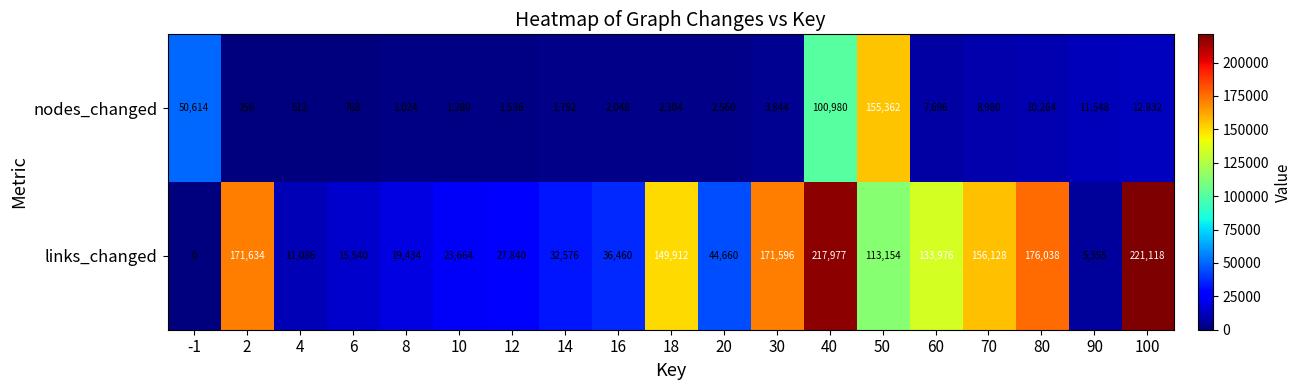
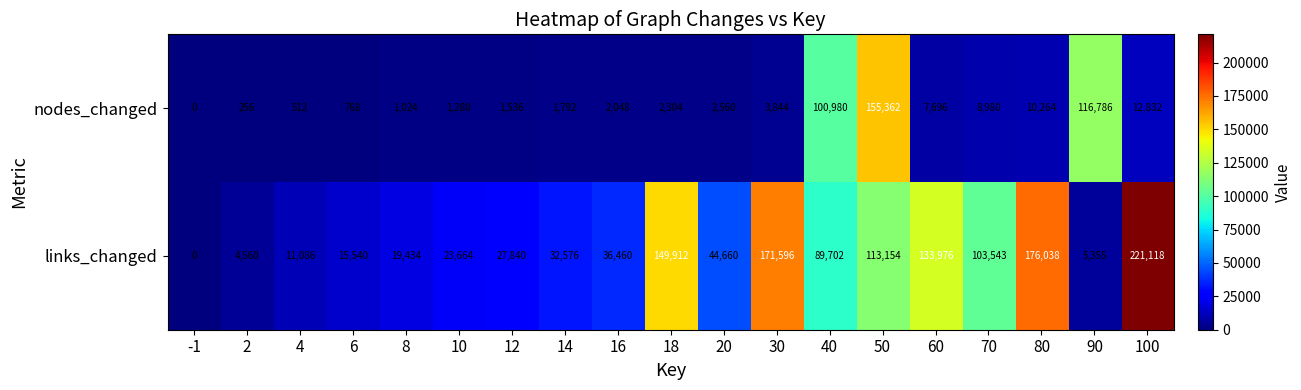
  {
    "nodes_changed": {
-     "-1": "50,614",
+     "-1": "0",
      "2": "256",
      "4": "512",
      "6": "768",
      "8": "1,024",
      "10": "1,280",
      "12": "1,536",
      "14": "1,792",
      "16": "2,048",
      "18": "2,304",
      "20": "2,560",
      "30": "3,844",
      "40": "100,980",
      "50": "155,362",
      "60": "7,696",
      "70": "8,980",
      "80": "10,264",
-     "90": "11,548",
+     "90": "116,786",
      "100": "12,832"
    },
    "links_changed": {
      "-1": "0",
-     "2": "171,634",
+     "2": "4,560",
      "4": "11,086",
      "6": "15,540",
      "8": "19,434",
      "10": "23,664",
      "12": "27,840",
      "14": "32,576",
      "16": "36,460",
      "18": "149,912",
      "20": "44,660",
      "30": "171,596",
-     "40": "217,977",
+     "40": "89,702",
      "50": "113,154",
      "60": "133,976",
-     "70": "156,128",
+     "70": "103,543",
      "80": "176,038",
      "90": "5,355",
      "100": "221,118"
    }
  }
